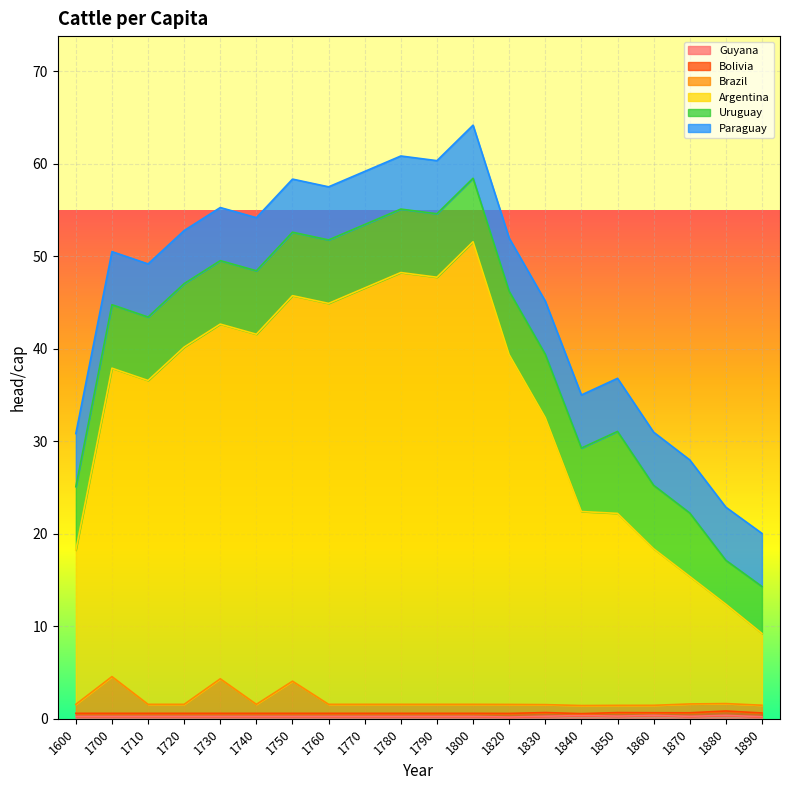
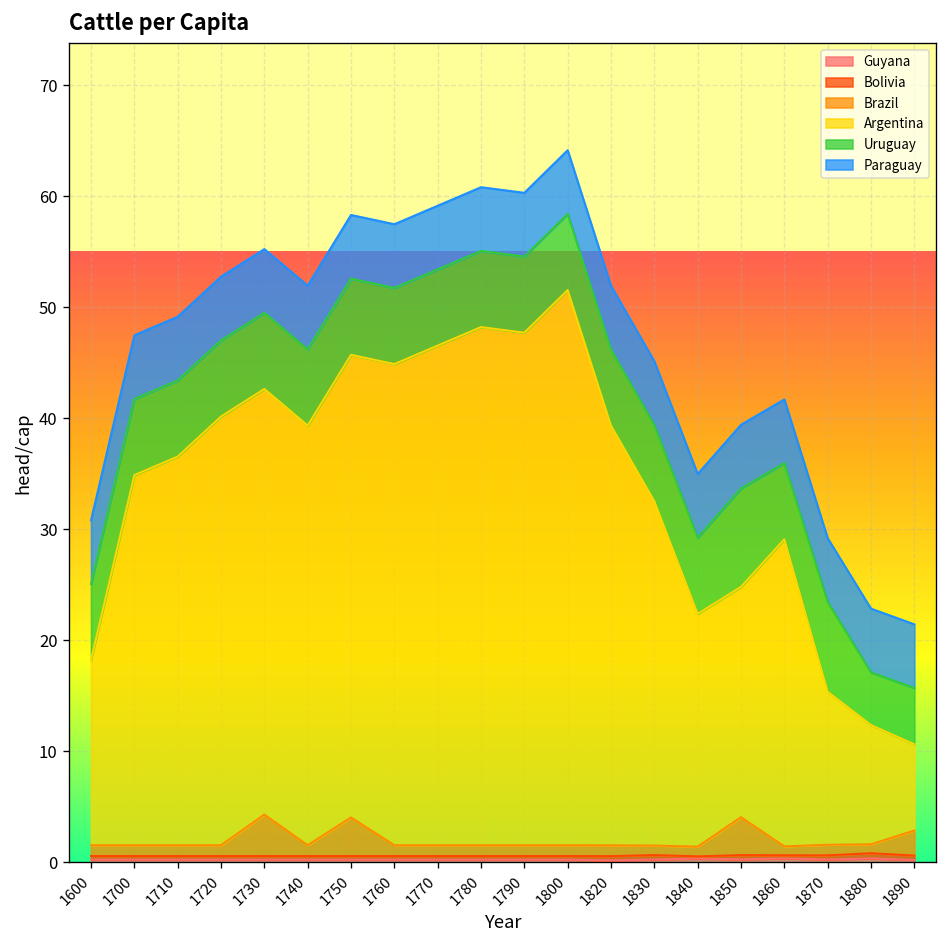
  {
    "Guyana": {
      "1600": 0,
      "1700": 0,
      "1710": 0,
      "1720": 0,
      "1730": 0,
      "1740": 0,
      "1750": 0,
      "1760": 0,
      "1770": 0,
      "1780": 0,
      "1790": 0,
      "1800": 0,
      "1820": 0,
      "1830": 0,
      "1850": 0,
      "1860": 0,
      "1870": 0,
      "1880": 0,
      "1890": 0
    },
    "Bolivia": {
      "1600": 0,
      "1700": 0,
      "1710": 0,
      "1720": 0,
      "1730": 0,
      "1740": 0,
      "1750": 0,
      "1760": 0,
      "1770": 0,
      "1780": 0,
      "1790": 0,
      "1800": 0,
      "1820": 0,
      "1830": 0,
      "1850": 0,
      "1860": 0,
      "1870": 0,
      "1880": 0,
      "1890": 0
    },
    "Brazil": {
      "1600": 1,
-     "1700": 4,
+     "1700": 1,
      "1710": 1,
      "1720": 1,
      "1730": 4,
      "1740": 1,
      "1750": 3,
      "1760": 1,
      "1770": 1,
      "1780": 1,
      "1790": 1,
      "1800": 1,
      "1820": 1,
      "1830": 1,
      "1840": 1,
-     "1850": 1,
+     "1850": 3,
      "1860": 1,
      "1870": 1,
      "1880": 1,
-     "1890": 1
+     "1890": 2
    },
    "Argentina": {
      "1600": 17,
      "1700": 33,
      "1710": 35,
      "1720": 39,
      "1730": 38,
-     "1740": 40,
+     "1740": 38,
      "1750": 42,
      "1760": 43,
      "1770": 45,
      "1780": 47,
      "1790": 46,
      "1800": 50,
      "1820": 38,
      "1830": 31,
      "1840": 21,
      "1850": 21,
-     "1860": 17,
+     "1860": 28,
      "1870": 14,
      "1880": 11,
      "1890": 8
    },
    "Uruguay": {
      "1600": 7,
      "1700": 7,
      "1710": 7,
      "1720": 7,
      "1730": 7,
      "1740": 7,
      "1750": 7,
      "1760": 7,
      "1770": 7,
      "1780": 7,
      "1790": 7,
      "1800": 7,
      "1820": 7,
      "1830": 7,
      "1840": 7,
      "1850": 9,
      "1860": 7,
-     "1870": 7,
+     "1870": 8,
      "1880": 5,
      "1890": 5
    },
    "Paraguay": {
      "1600": 6,
      "1700": 6,
      "1710": 6,
      "1720": 6,
      "1730": 6,
      "1740": 6,
      "1750": 6,
      "1760": 6,
      "1770": 6,
      "1780": 6,
      "1790": 6,
      "1800": 6,
      "1820": 6,
      "1830": 6,
      "1840": 6,
      "1850": 6,
      "1860": 6,
      "1870": 6,
      "1880": 6,
      "1890": 6
    }
  }
